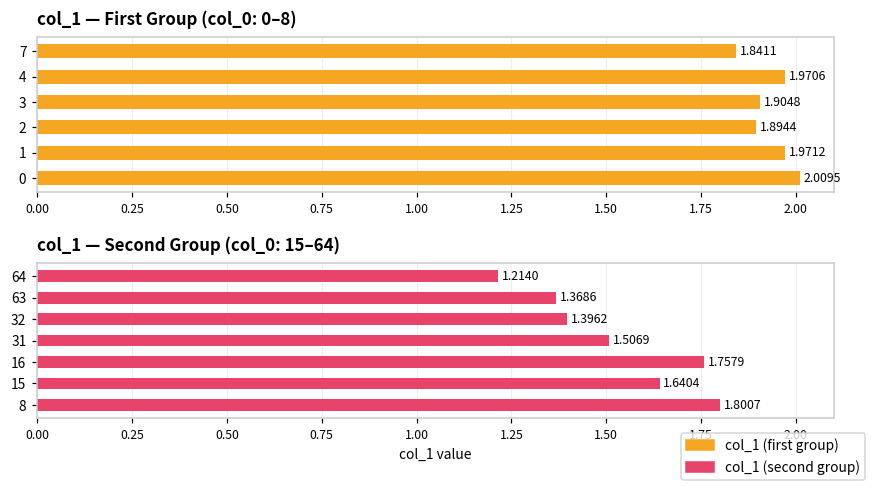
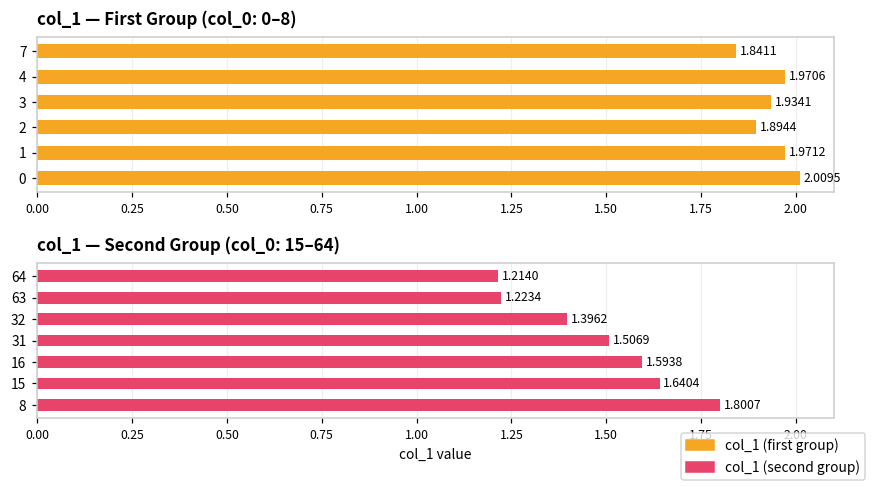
  {
    "col_1 — First Group (col_0: 0–8)": {
      "7": 1.8411,
      "4": 1.9706,
-     "3": 1.9048,
+     "3": 1.9341,
      "2": 1.8944,
      "1": 1.9712,
      "0": 2.0095
    },
    "col_1 — Second Group (col_0: 15–64)": {
      "64": 1.2140,
-     "63": 1.3686,
+     "63": 1.2234,
      "32": 1.3962,
      "31": 1.5069,
-     "16": 1.7579,
+     "16": 1.5938,
      "15": 1.6404,
      "8": 1.8007
    }
  }
